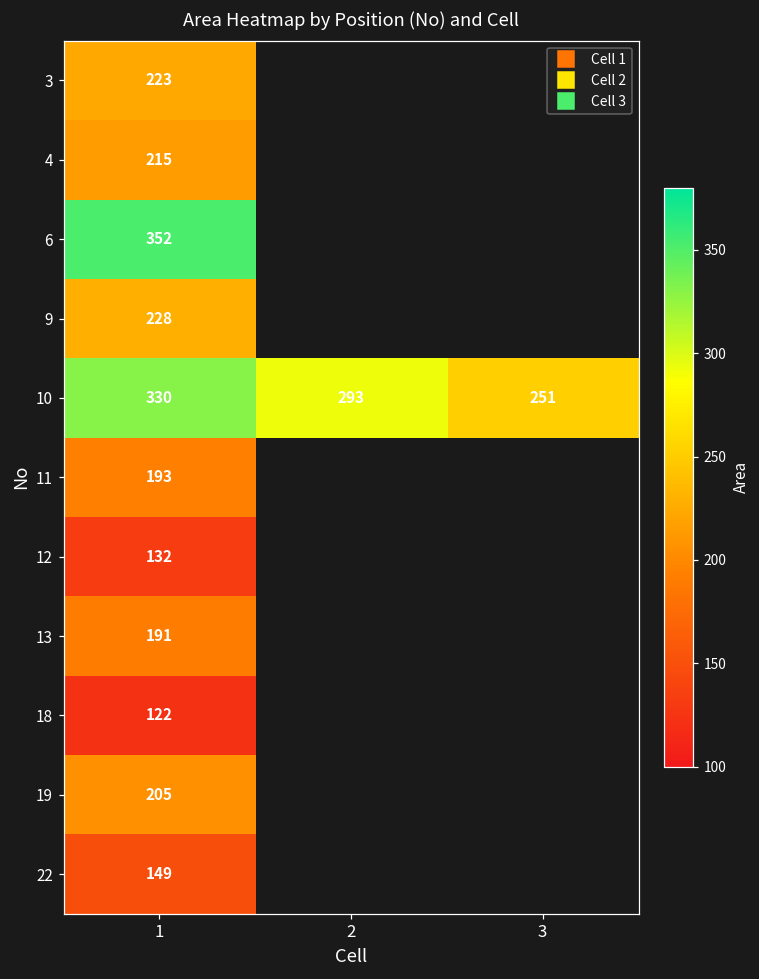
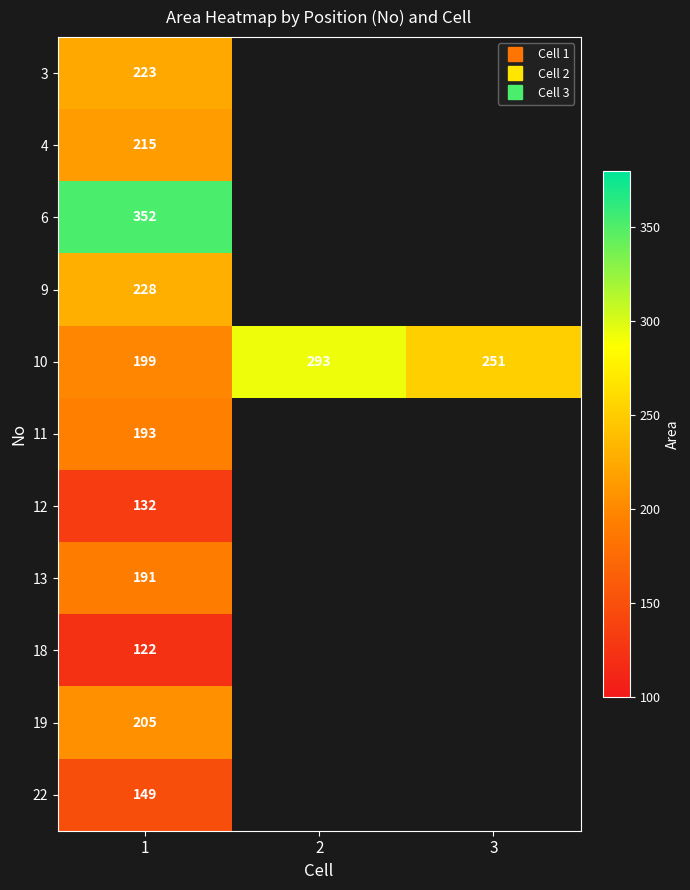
  {
    "3": {
      "1": 223
    },
    "4": {
      "1": 215
    },
    "6": {
      "1": 352
    },
    "9": {
      "1": 228
    },
    "10": {
-     "1": 330,
+     "1": 199,
      "2": 293,
      "3": 251
    },
    "11": {
      "1": 193
    },
    "12": {
      "1": 132
    },
    "13": {
      "1": 191
    },
    "18": {
      "1": 122
    },
    "19": {
      "1": 205
    },
    "22": {
      "1": 149
    }
  }
